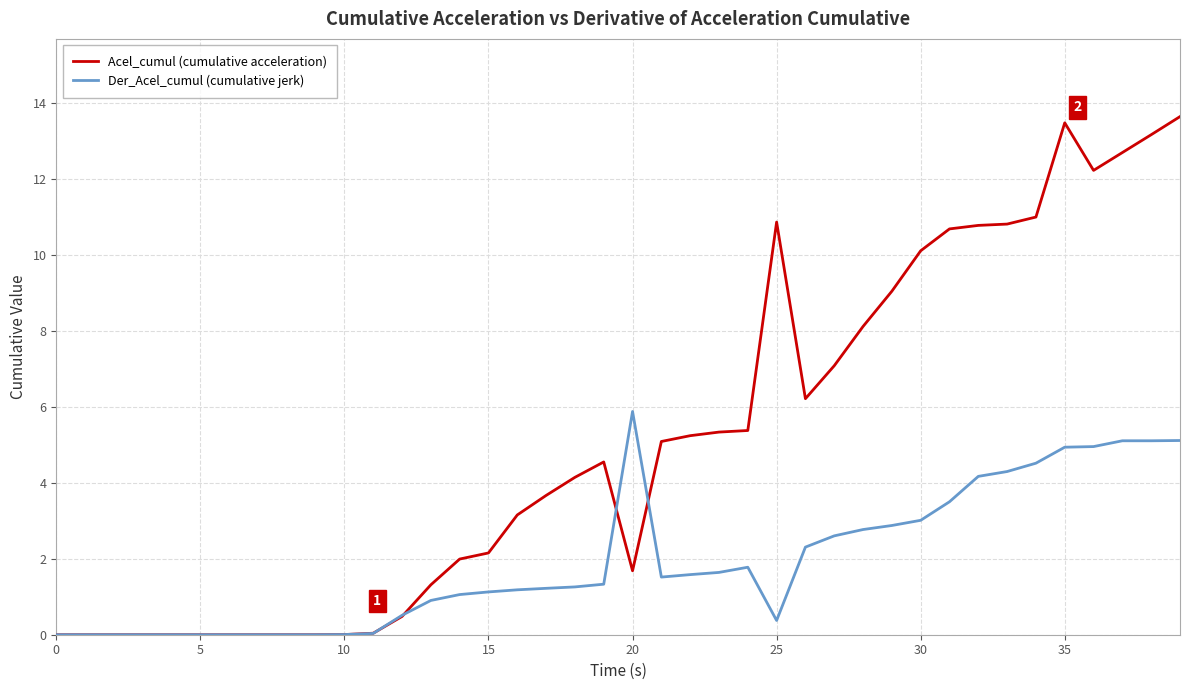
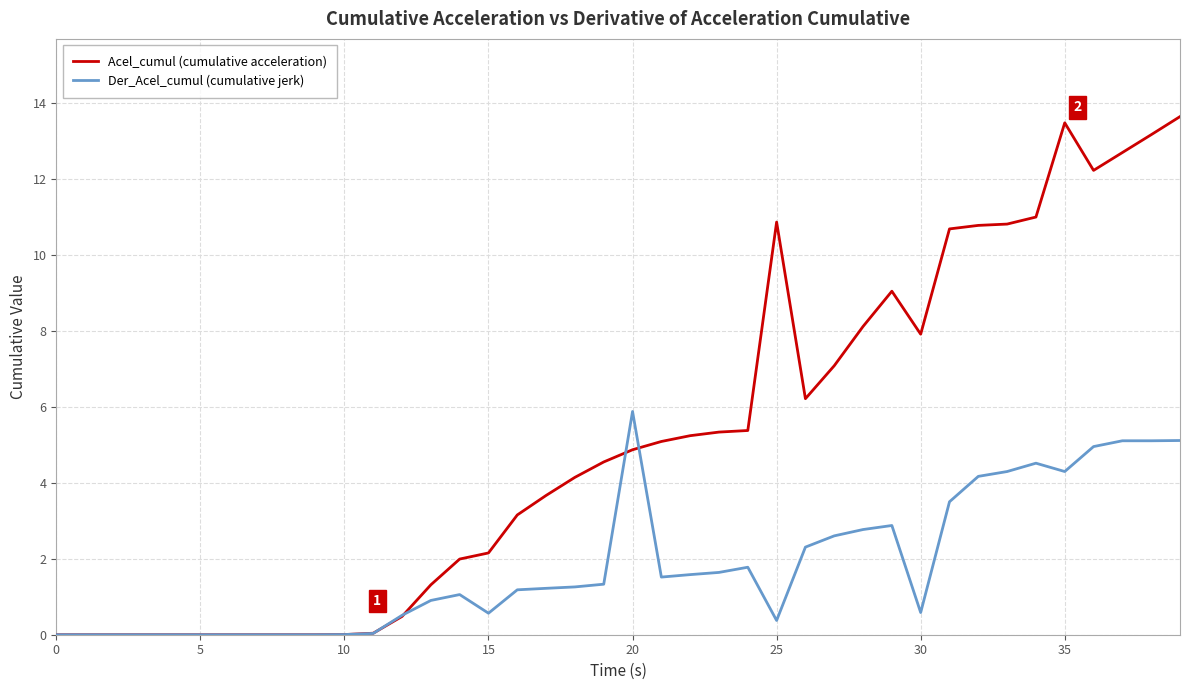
  {
    "Acel_cumul (cumulative acceleration)": {
      "15": 2.2,
-     "20": 1.7,
+     "20": 4.9,
      "25": 10.9,
-     "30": 10.1
+     "30": 7.9
    },
    "Der_Acel_cumul (cumulative jerk)": {
-     "15": 1.1,
+     "15": 0.6,
      "20": 5.9,
      "25": 0.4,
-     "30": 3.0,
-     "35": 4.9
+     "30": 0.6,
+     "35": 4.3
    }
  }
